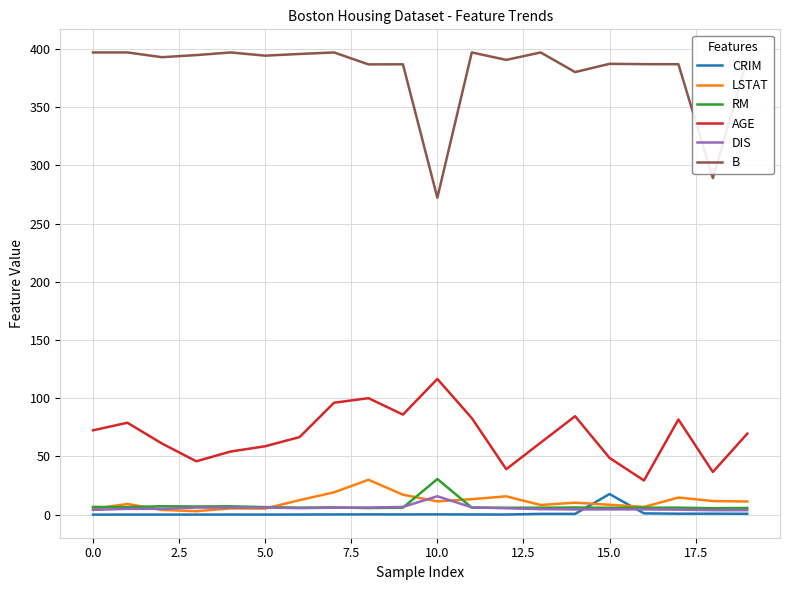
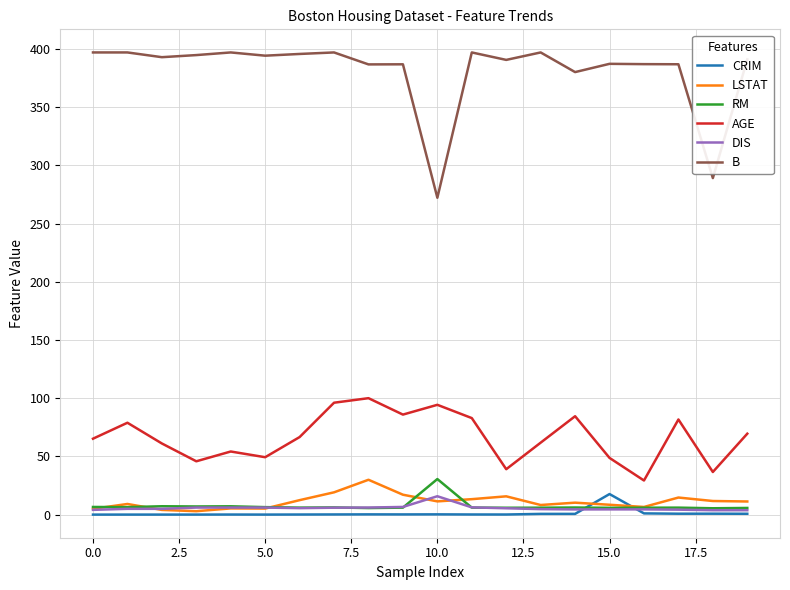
  {
    "CRIM": {
      "0.0": 0,
      "5.0": 0,
      "10.0": 0,
      "15.0": 18
    },
    "LSTAT": {
      "10.0": 11,
      "15.0": 8
    },
    "RM": {
      "10.0": 31
    },
    "AGE": {
-     "0.0": 72,
-     "5.0": 59,
-     "10.0": 117,
+     "0.0": 65,
+     "5.0": 49,
+     "10.0": 94,
      "15.0": 49
    },
    "DIS": {
      "10.0": 16
    },
    "B": {
      "0.0": 397,
      "5.0": 394,
      "10.0": 272,
      "15.0": 387
    }
  }
